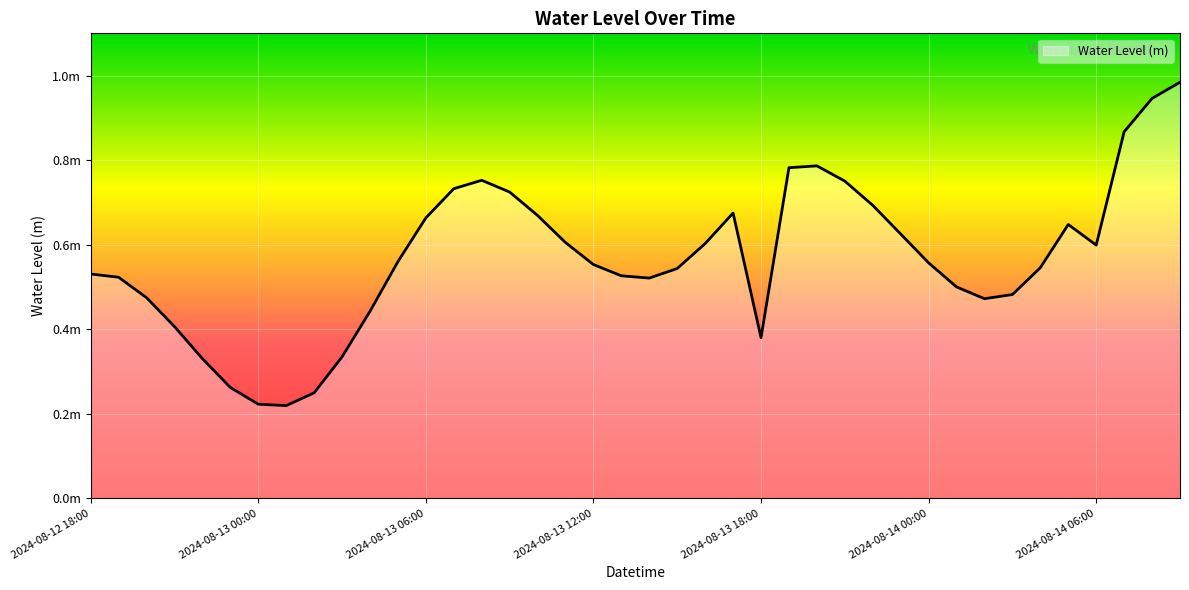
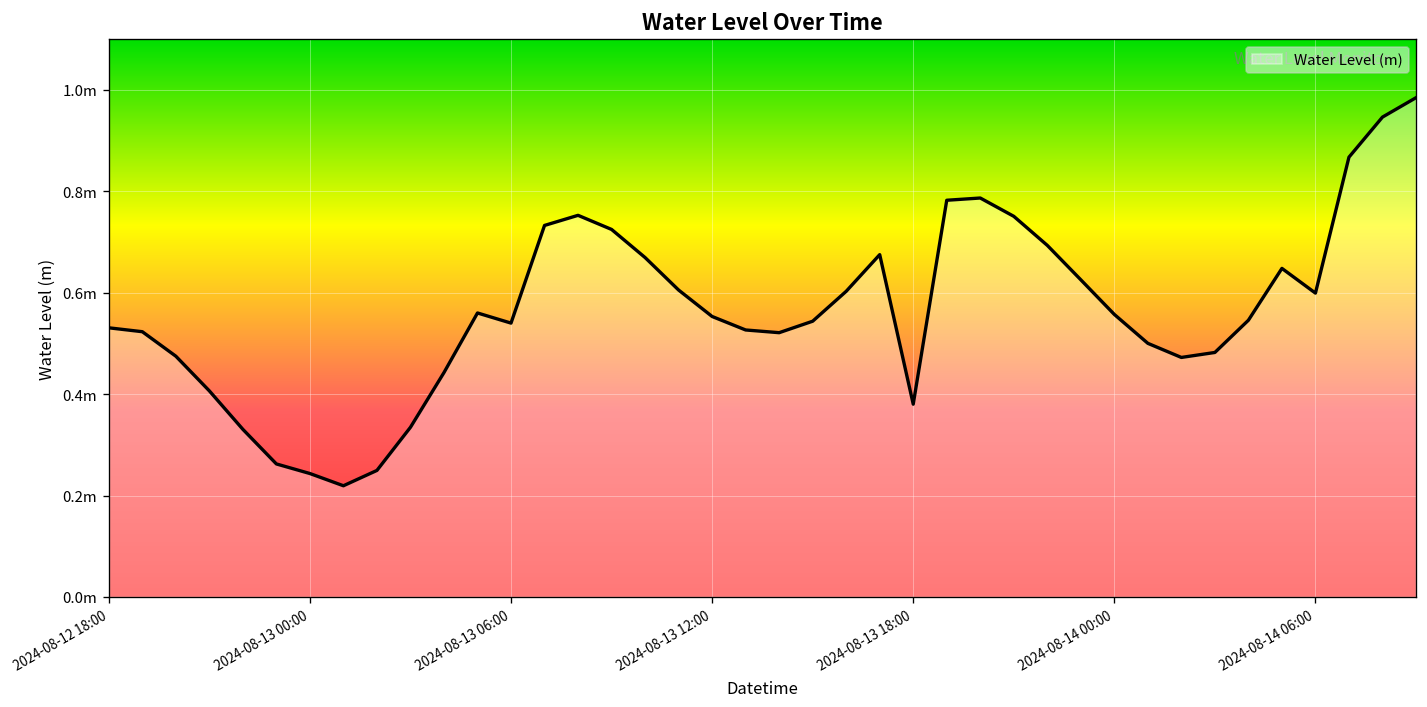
  {
    "2024-08-12 18:00": "0.53m",
-   "2024-08-13 00:00": "0.22m",
-   "2024-08-13 06:00": "0.66m",
+   "2024-08-13 00:00": "0.24m",
+   "2024-08-13 06:00": "0.54m",
    "2024-08-13 12:00": "0.55m",
    "2024-08-13 18:00": "0.38m",
    "2024-08-14 00:00": "0.56m",
    "2024-08-14 06:00": "0.60m"
  }
